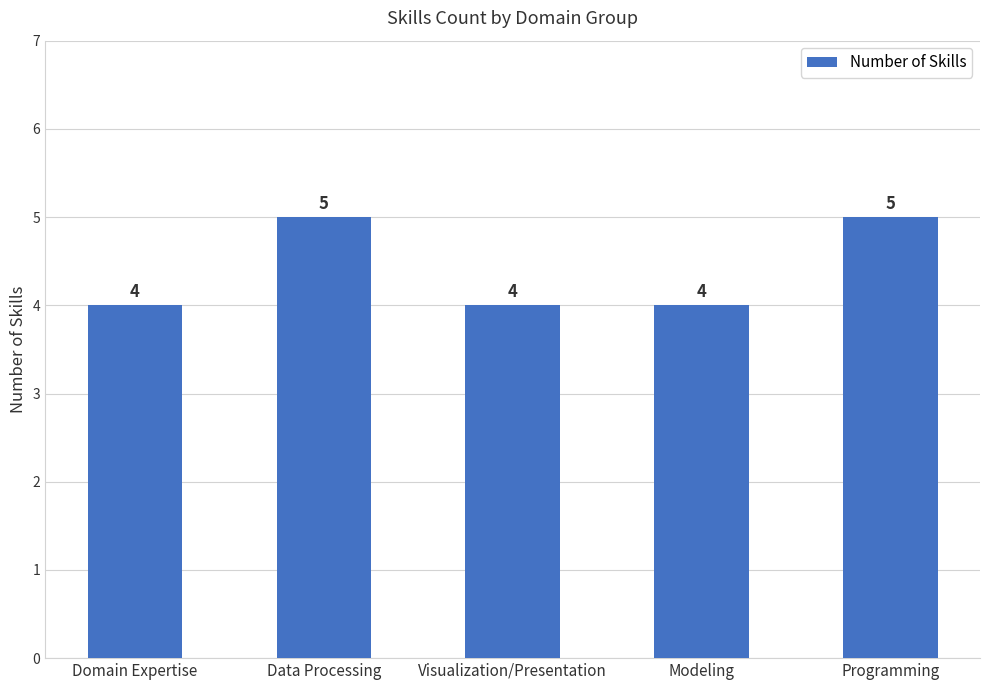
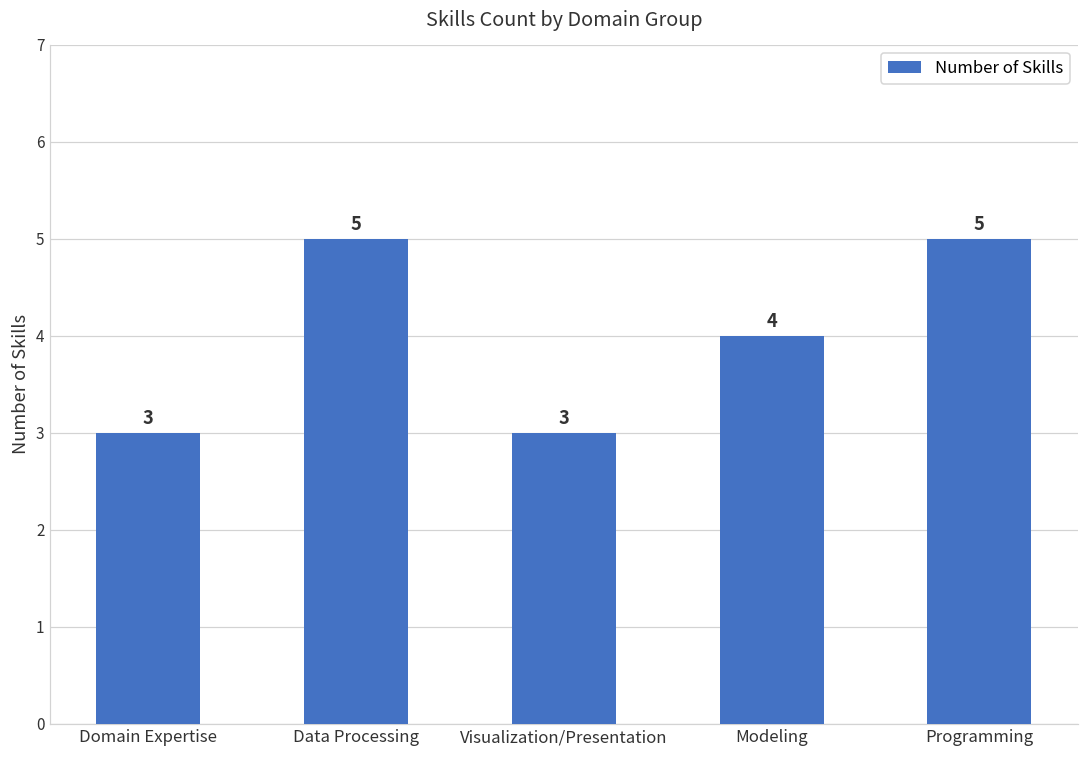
  {
-   "Domain Expertise": 4,
+   "Domain Expertise": 3,
    "Data Processing": 5,
-   "Visualization/Presentation": 4,
+   "Visualization/Presentation": 3,
    "Modeling": 4,
    "Programming": 5
  }
